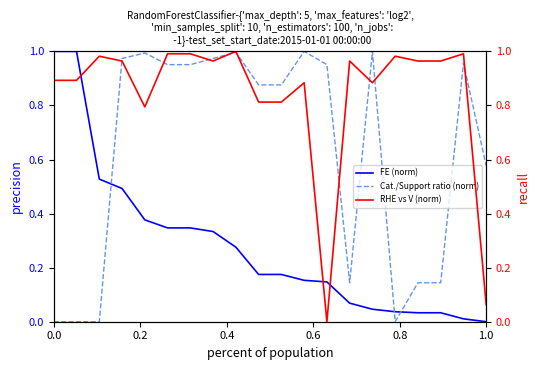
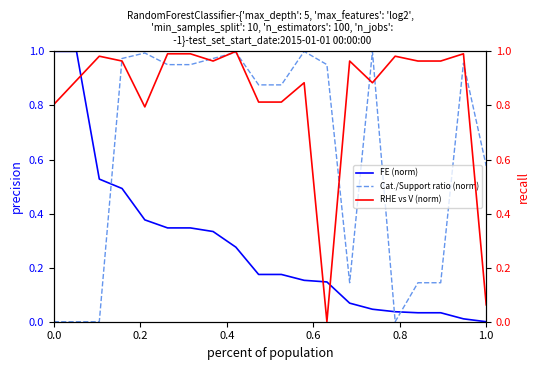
  {
    "FE (norm)": {
      "0.0": 1.00,
      "1.0": 0.00
    },
    "Cat./Support ratio (norm)": {
      "0.0": 0.00,
      "1.0": 0.58
    },
    "RHE vs V (norm)": {
-     "0.0": 0.89,
+     "0.0": 0.80,
      "1.0": 0.06
    }
  }
